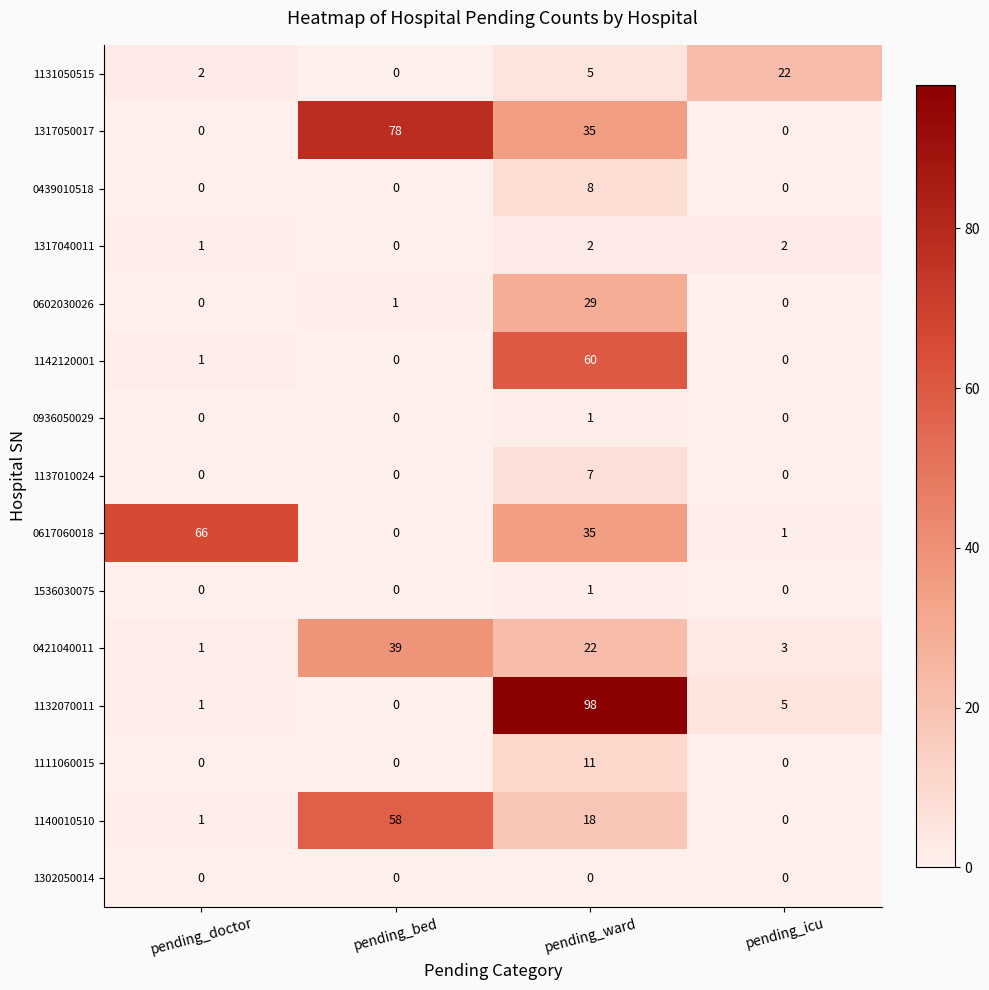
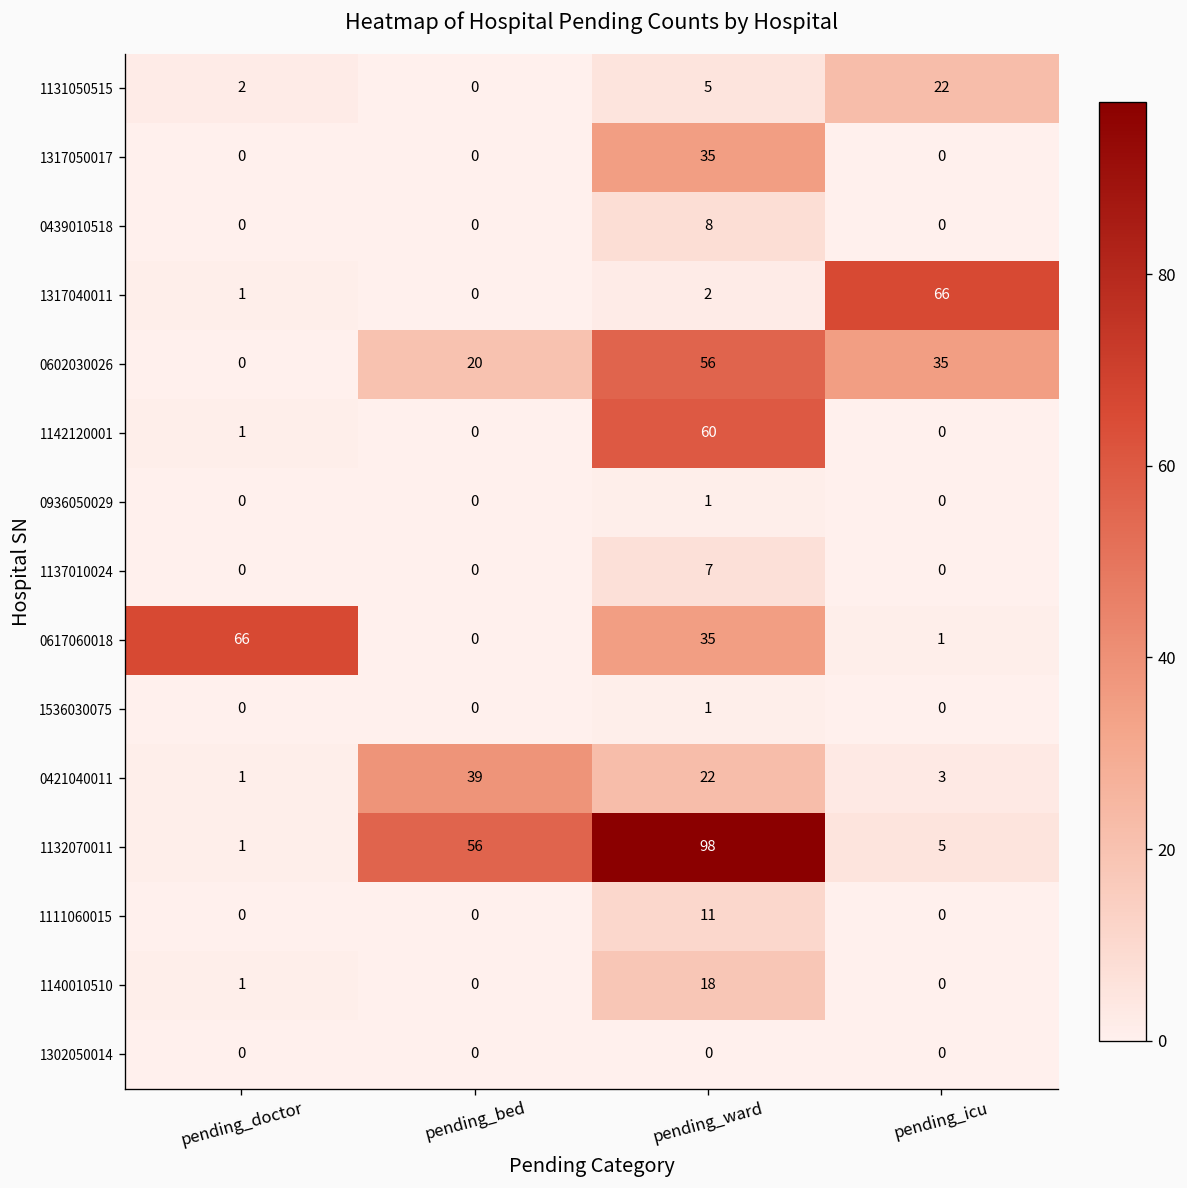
  {
    "1131050515": {
      "pending_doctor": 2,
      "pending_bed": 0,
      "pending_ward": 5,
      "pending_icu": 22
    },
    "1317050017": {
      "pending_doctor": 0,
-     "pending_bed": 78,
+     "pending_bed": 0,
      "pending_ward": 35,
      "pending_icu": 0
    },
    "0439010518": {
      "pending_doctor": 0,
      "pending_bed": 0,
      "pending_ward": 8,
      "pending_icu": 0
    },
    "1317040011": {
      "pending_doctor": 1,
      "pending_bed": 0,
      "pending_ward": 2,
-     "pending_icu": 2
+     "pending_icu": 66
    },
    "0602030026": {
      "pending_doctor": 0,
-     "pending_bed": 1,
-     "pending_ward": 29,
-     "pending_icu": 0
+     "pending_bed": 20,
+     "pending_ward": 56,
+     "pending_icu": 35
    },
    "1142120001": {
      "pending_doctor": 1,
      "pending_bed": 0,
      "pending_ward": 60,
      "pending_icu": 0
    },
    "0936050029": {
      "pending_doctor": 0,
      "pending_bed": 0,
      "pending_ward": 1,
      "pending_icu": 0
    },
    "1137010024": {
      "pending_doctor": 0,
      "pending_bed": 0,
      "pending_ward": 7,
      "pending_icu": 0
    },
    "0617060018": {
      "pending_doctor": 66,
      "pending_bed": 0,
      "pending_ward": 35,
      "pending_icu": 1
    },
    "1536030075": {
      "pending_doctor": 0,
      "pending_bed": 0,
      "pending_ward": 1,
      "pending_icu": 0
    },
    "0421040011": {
      "pending_doctor": 1,
      "pending_bed": 39,
      "pending_ward": 22,
      "pending_icu": 3
    },
    "1132070011": {
      "pending_doctor": 1,
-     "pending_bed": 0,
+     "pending_bed": 56,
      "pending_ward": 98,
      "pending_icu": 5
    },
    "1111060015": {
      "pending_doctor": 0,
      "pending_bed": 0,
      "pending_ward": 11,
      "pending_icu": 0
    },
    "1140010510": {
      "pending_doctor": 1,
-     "pending_bed": 58,
+     "pending_bed": 0,
      "pending_ward": 18,
      "pending_icu": 0
    },
    "1302050014": {
      "pending_doctor": 0,
      "pending_bed": 0,
      "pending_ward": 0,
      "pending_icu": 0
    }
  }
